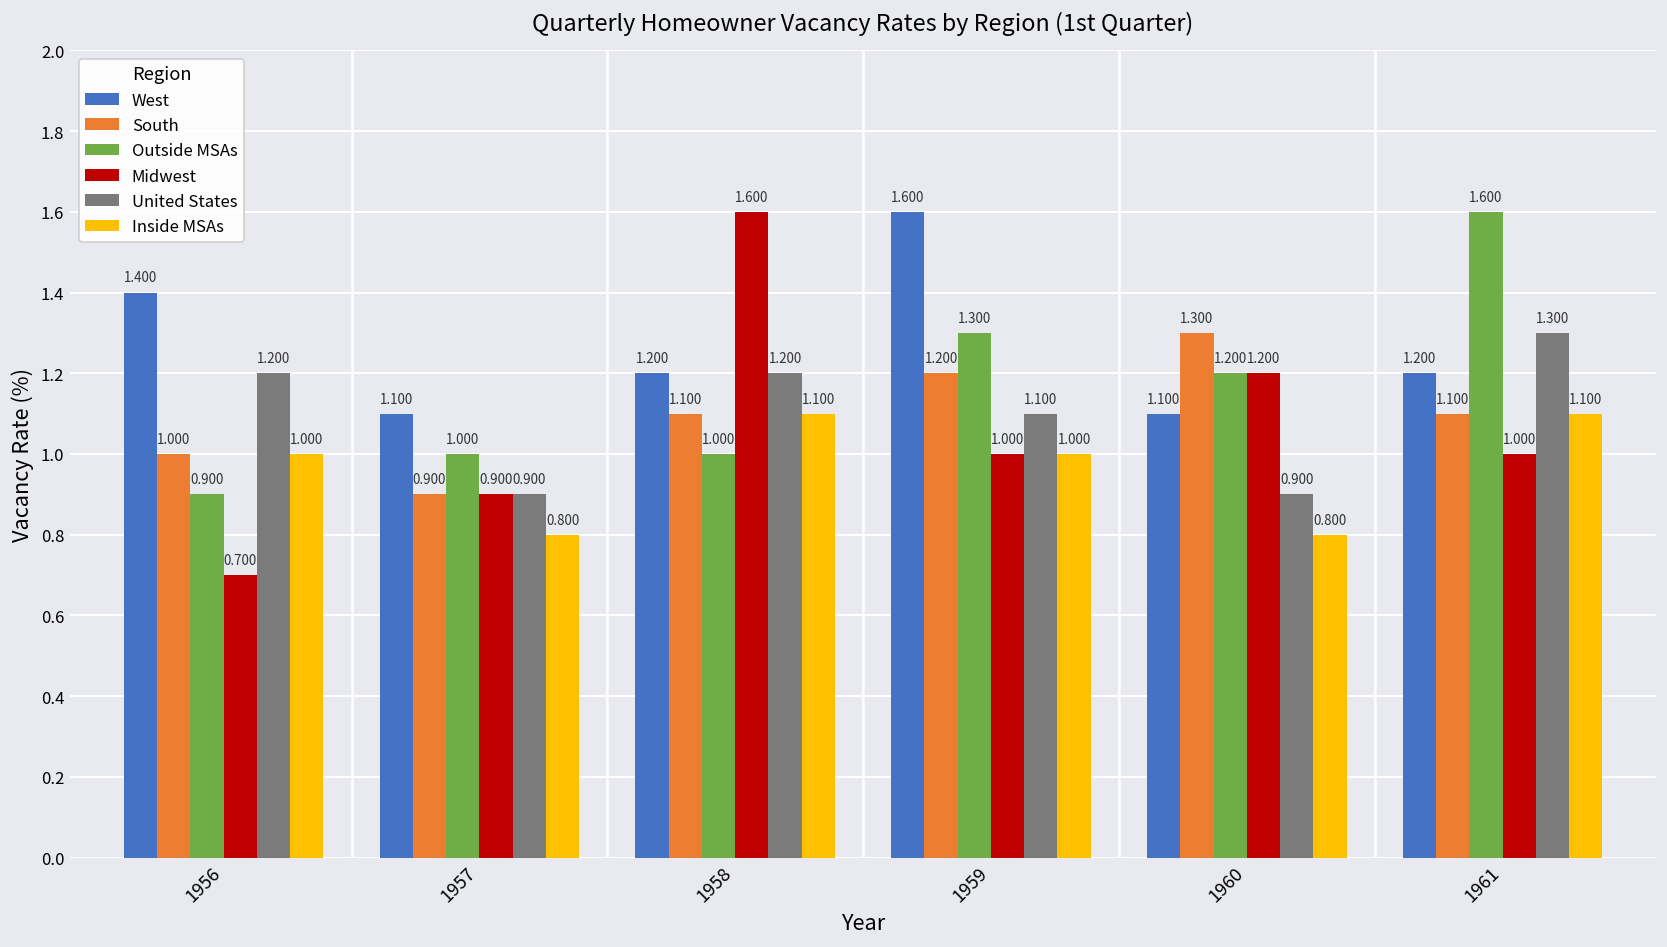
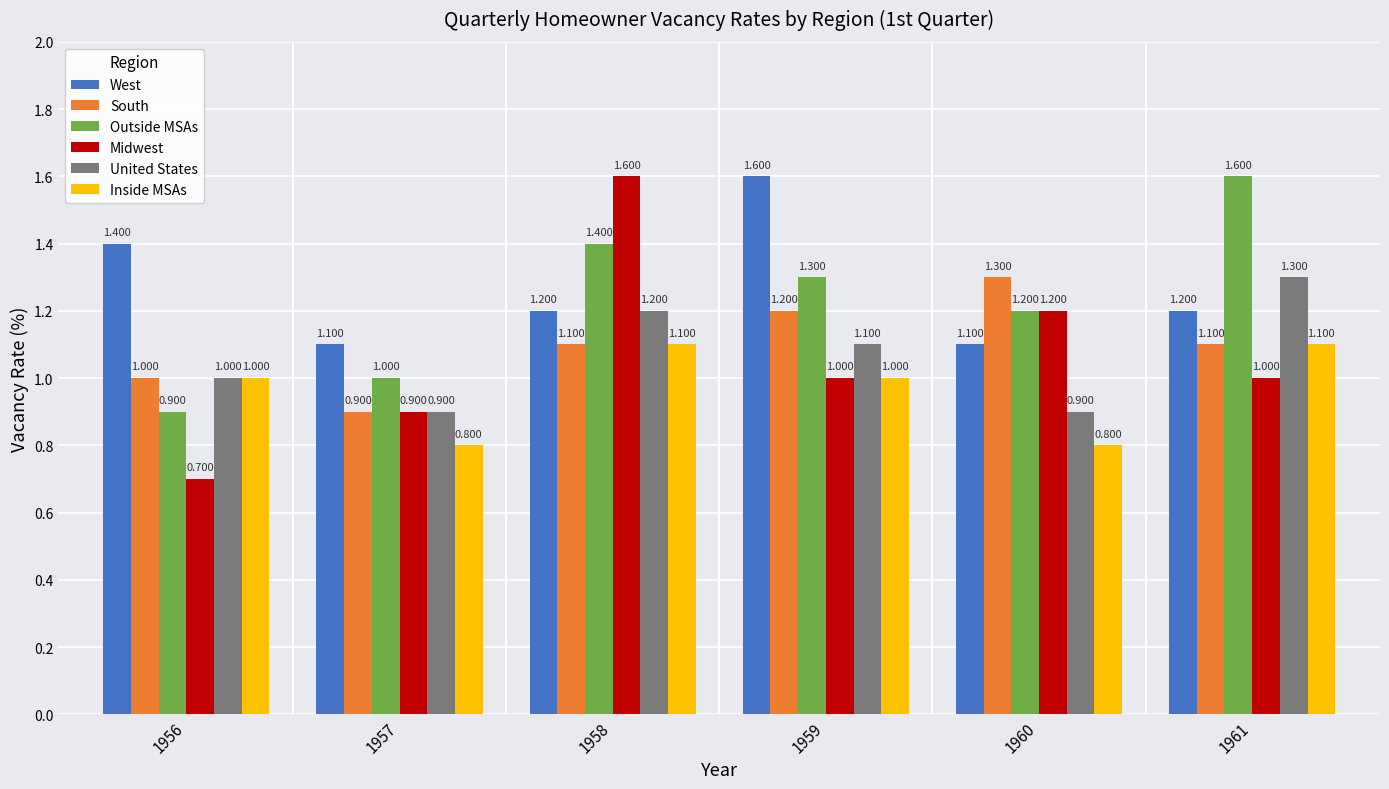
  {
    "West": {
      "1956": 1.400,
      "1957": 1.100,
      "1958": 1.200,
      "1959": 1.600,
      "1960": 1.100,
      "1961": 1.200
    },
    "South": {
      "1956": 1.000,
      "1957": 0.900,
      "1958": 1.100,
      "1959": 1.200,
      "1960": 1.300,
      "1961": 1.100
    },
    "Outside MSAs": {
      "1956": 0.900,
      "1957": 1.000,
-     "1958": 1.000,
+     "1958": 1.400,
      "1959": 1.300,
      "1960": 1.200,
      "1961": 1.600
    },
    "Midwest": {
      "1956": 0.700,
      "1957": 0.900,
      "1958": 1.600,
      "1959": 1.000,
      "1960": 1.200,
      "1961": 1.000
    },
    "United States": {
-     "1956": 1.200,
+     "1956": 1.000,
      "1957": 0.900,
      "1958": 1.200,
      "1959": 1.100,
      "1960": 0.900,
      "1961": 1.300
    },
    "Inside MSAs": {
      "1956": 1.000,
      "1957": 0.800,
      "1958": 1.100,
      "1959": 1.000,
      "1960": 0.800,
      "1961": 1.100
    }
  }
